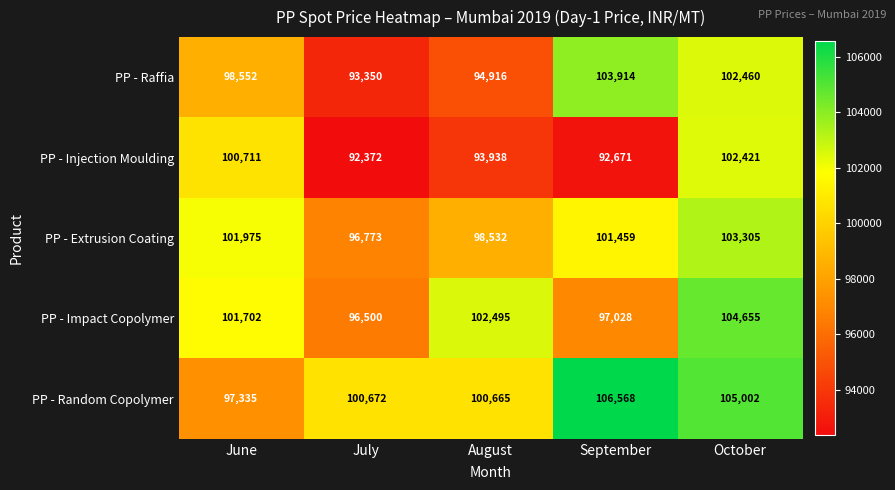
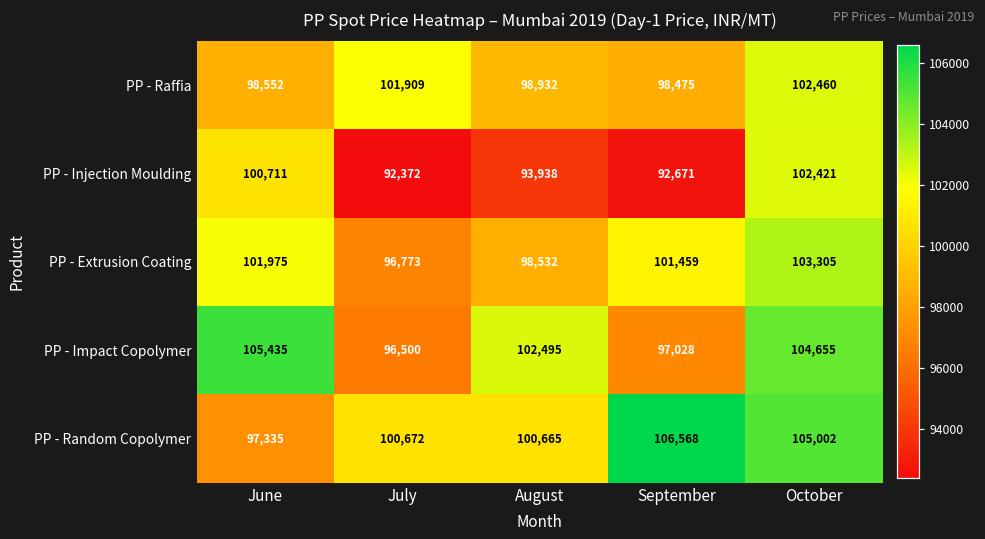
  {
    "PP - Raffia": {
      "June": "98,552",
-     "July": "93,350",
-     "August": "94,916",
-     "September": "103,914",
+     "July": "101,909",
+     "August": "98,932",
+     "September": "98,475",
      "October": "102,460"
    },
    "PP - Injection Moulding": {
      "June": "100,711",
      "July": "92,372",
      "August": "93,938",
      "September": "92,671",
      "October": "102,421"
    },
    "PP - Extrusion Coating": {
      "June": "101,975",
      "July": "96,773",
      "August": "98,532",
      "September": "101,459",
      "October": "103,305"
    },
    "PP - Impact Copolymer": {
-     "June": "101,702",
+     "June": "105,435",
      "July": "96,500",
      "August": "102,495",
      "September": "97,028",
      "October": "104,655"
    },
    "PP - Random Copolymer": {
      "June": "97,335",
      "July": "100,672",
      "August": "100,665",
      "September": "106,568",
      "October": "105,002"
    }
  }
